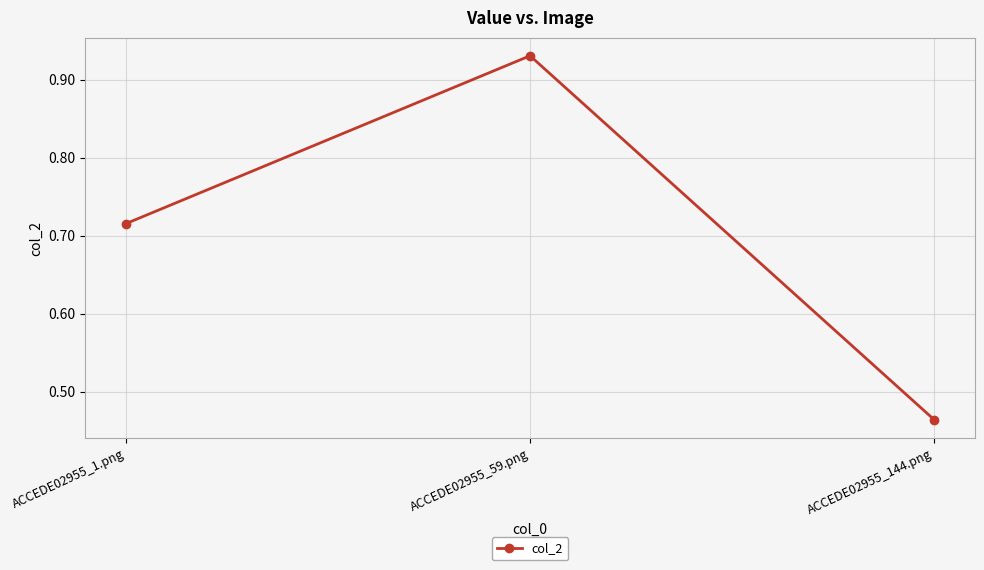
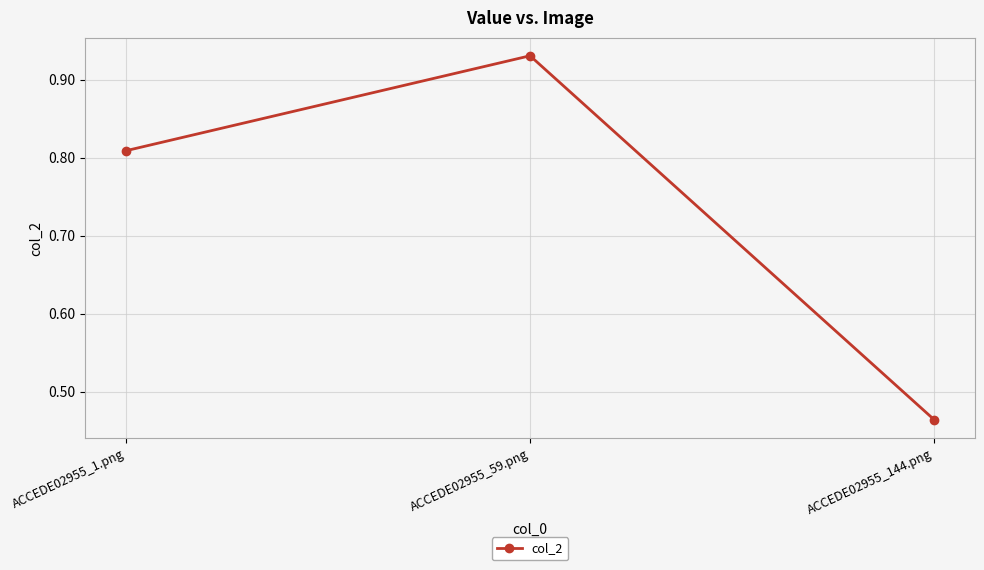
  {
-   "ACCEDE02955_1.png": 0.72,
+   "ACCEDE02955_1.png": 0.81,
    "ACCEDE02955_59.png": 0.93,
    "ACCEDE02955_144.png": 0.46
  }
